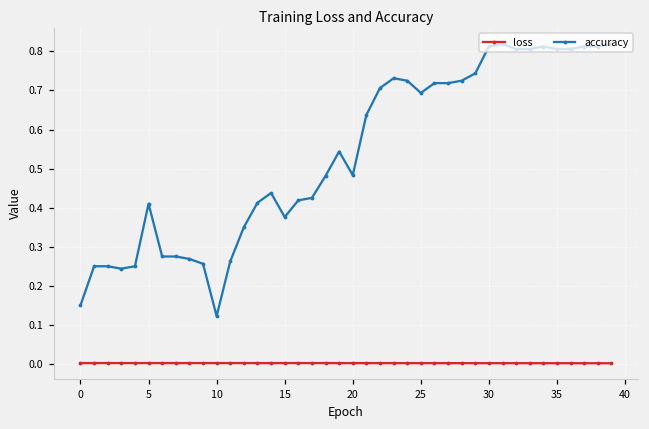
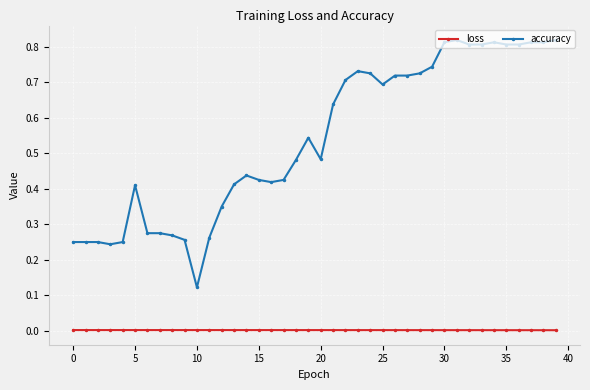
  {
    "loss": {
      "0": 0.00,
      "5": 0.00,
      "10": 0.00,
      "15": 0.00,
      "20": 0.00,
      "25": 0.00,
      "30": 0.00,
      "35": 0.00
    },
    "accuracy": {
-     "0": 0.15,
+     "0": 0.25,
      "5": 0.41,
      "10": 0.12,
-     "15": 0.38,
+     "15": 0.43,
      "20": 0.48,
      "25": 0.69
    }
  }
